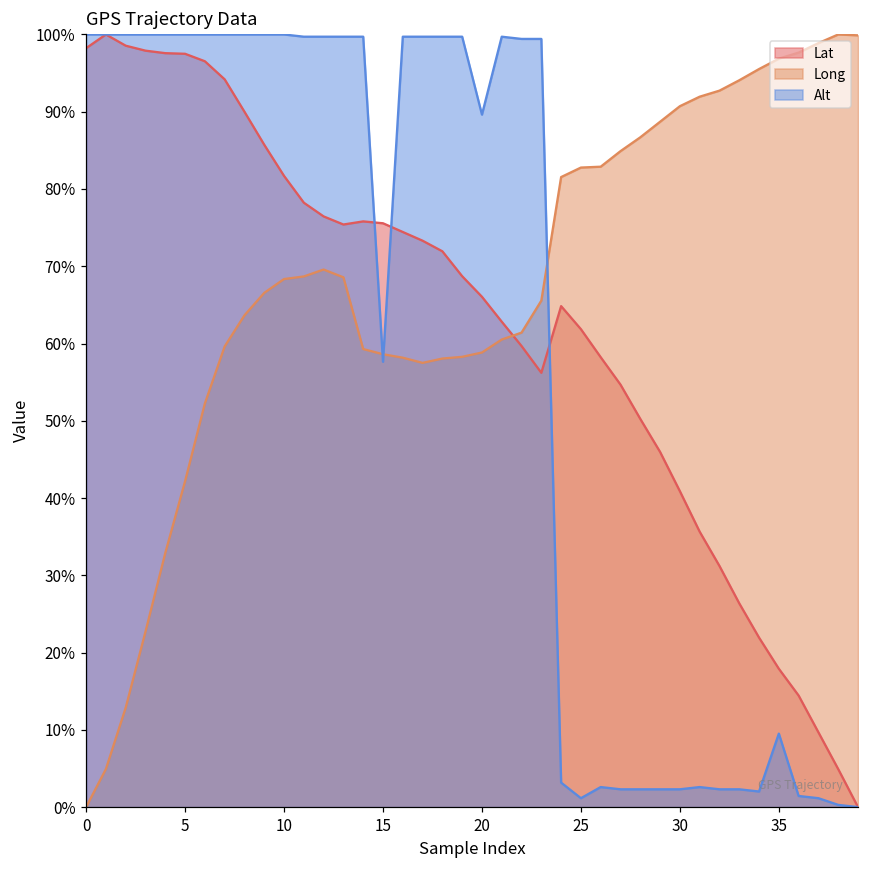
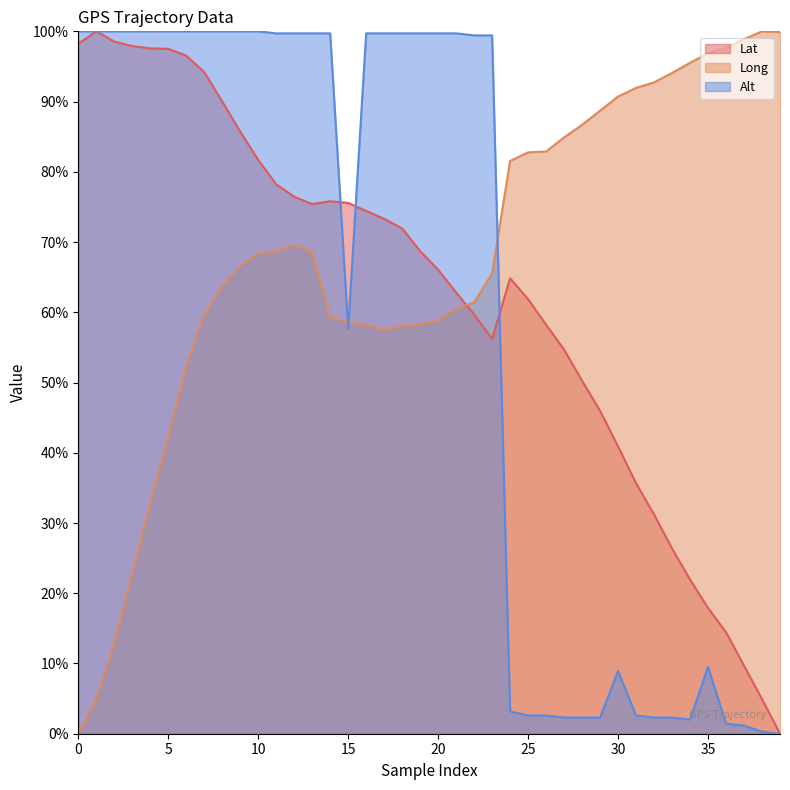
  {
    "Alt": {
      "0": "100%",
      "5": "100%",
      "10": "100%",
      "15": "58%",
-     "20": "90%",
-     "25": "1%",
-     "30": "2%",
+     "20": "100%",
+     "25": "3%",
+     "30": "9%",
      "35": "10%"
    }
  }
